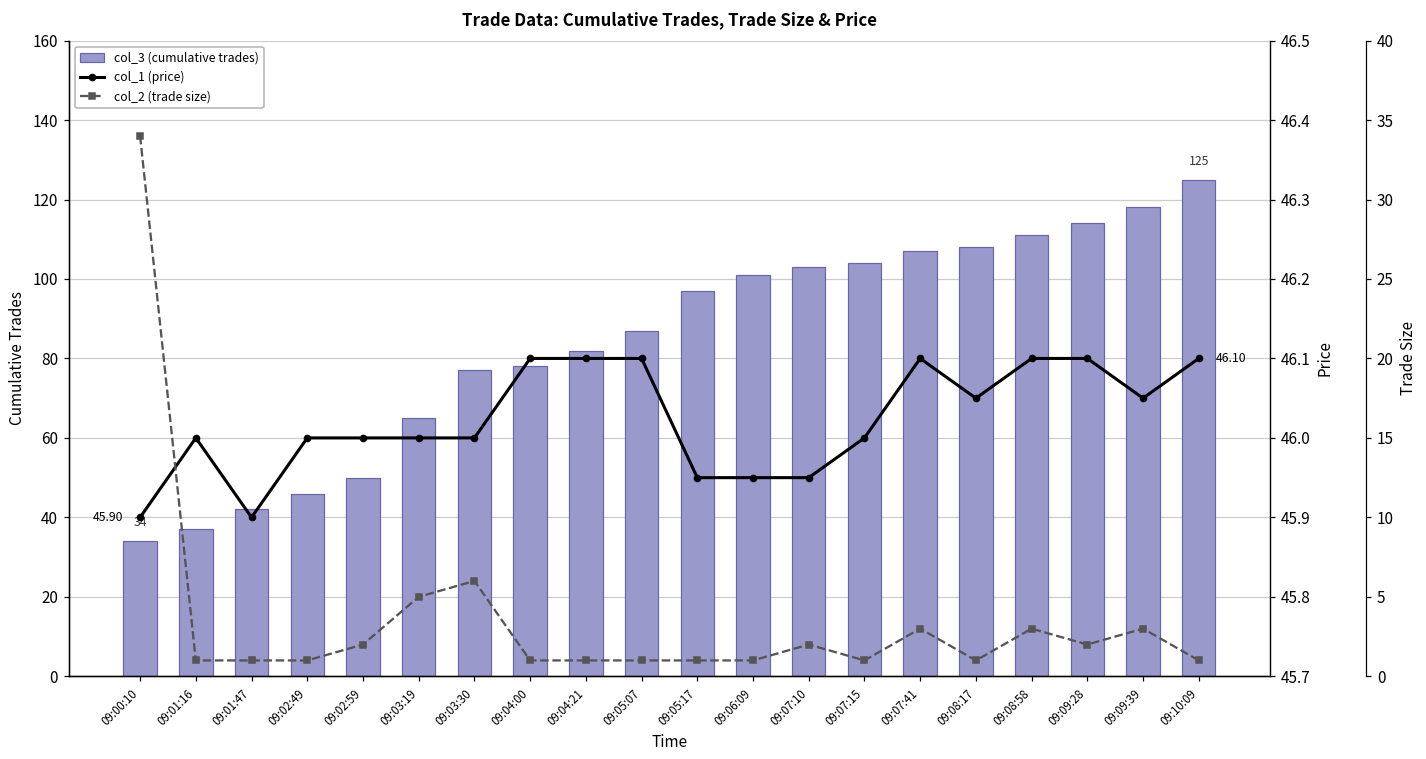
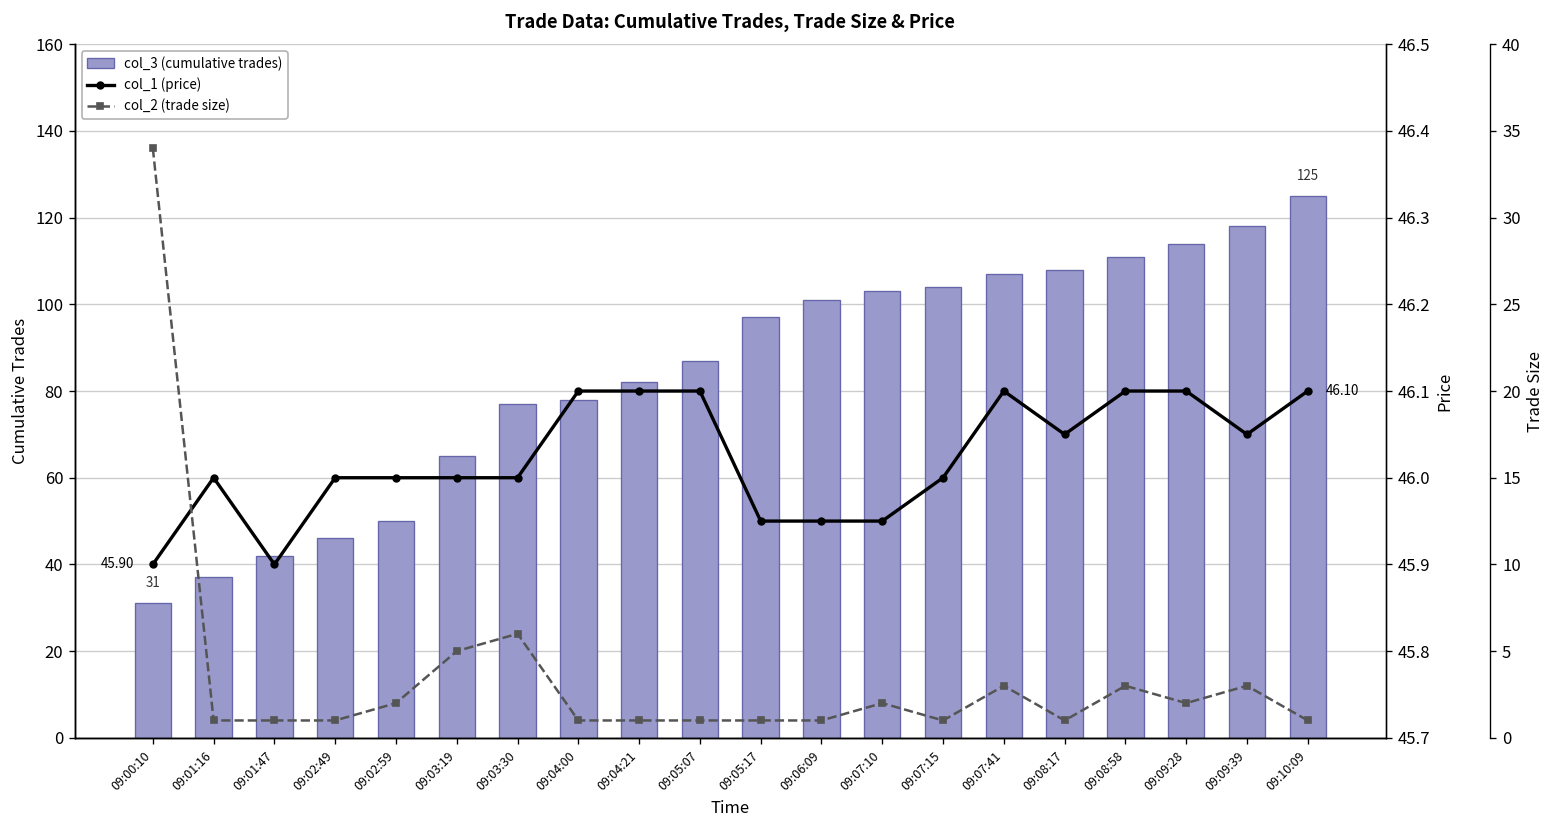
  {
    "col_3 (cumulative trades)": {
-     "09:00:10": 34,
+     "09:00:10": 31,
      "09:10:09": 125
    },
    "col_1 (price)": {
      "09:00:10": 45.90,
      "09:10:09": 46.10
    }
  }
